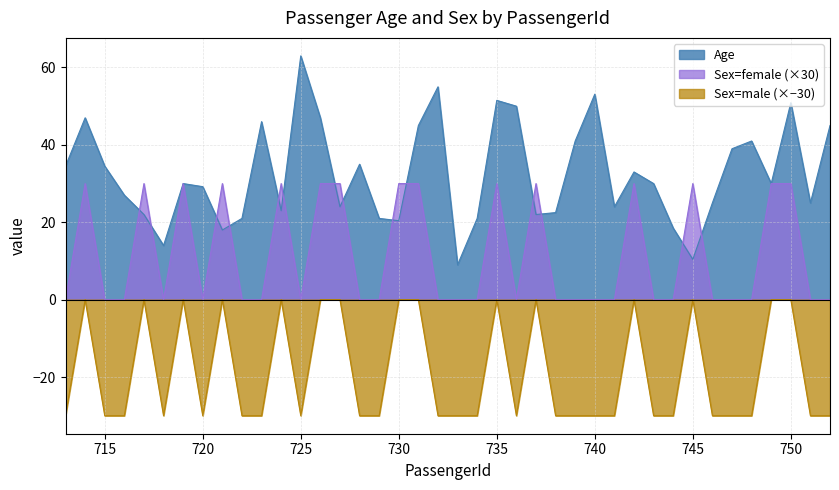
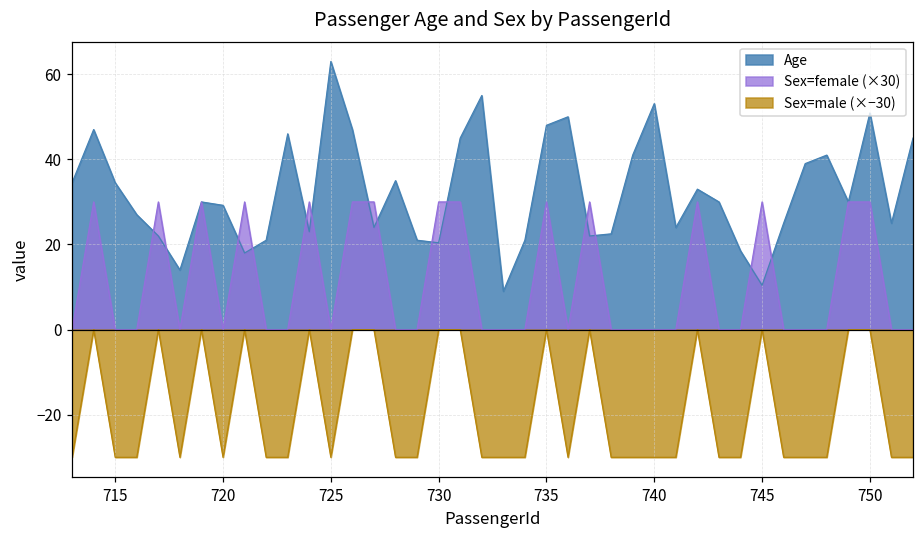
  {
    "Age": {
      "715": 35,
      "720": 29,
      "725": 63,
      "730": 20,
-     "735": 52,
+     "735": 48,
      "740": 53,
      "745": 10
    },
    "Sex=female (×30)": {
      "730": 30,
      "735": 30,
      "745": 30,
      "750": 30
    }
  }
